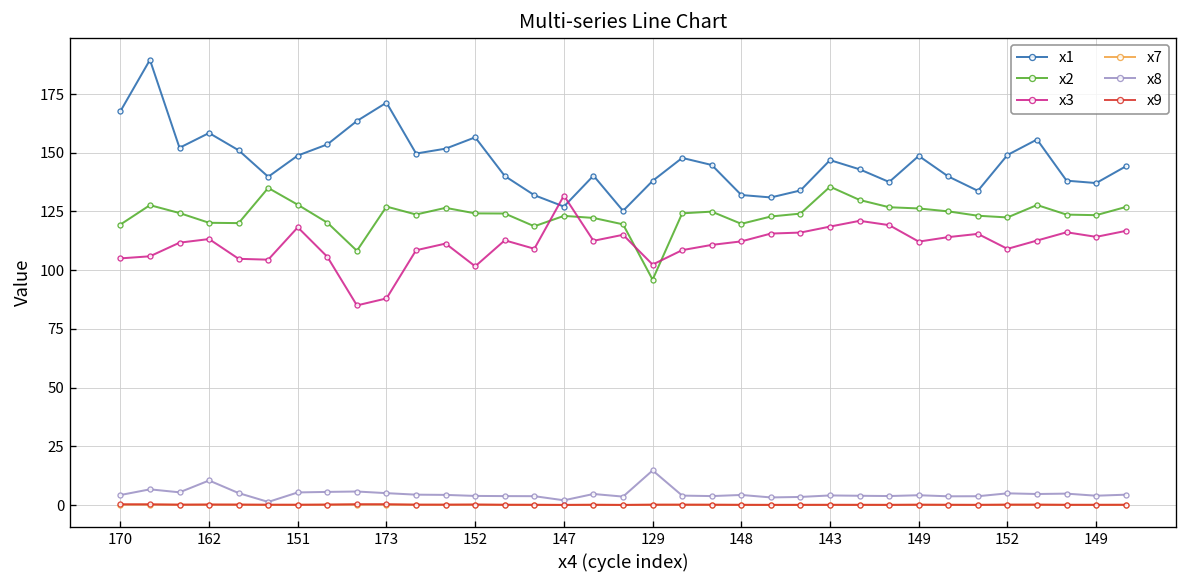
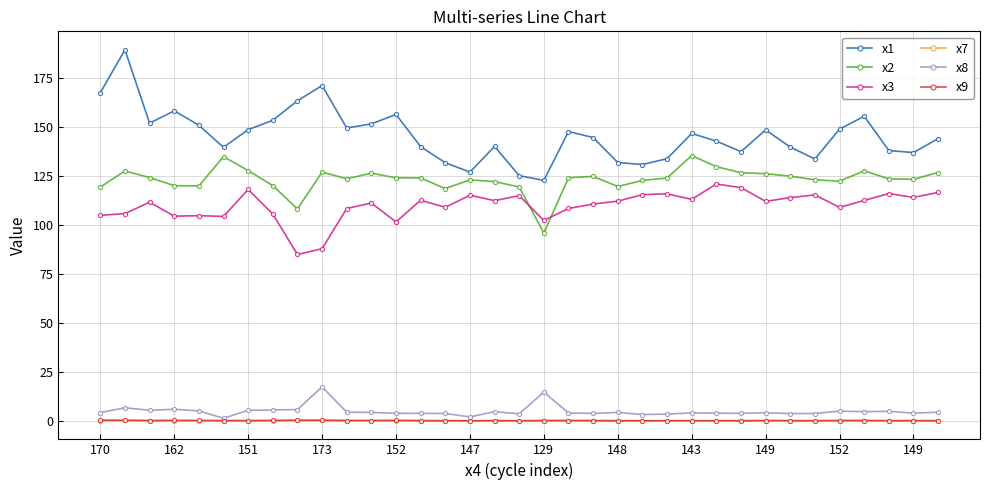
  {
    "x1": {
      "170": 168,
      "162": 158,
      "151": 149,
      "173": 171,
      "147": 127,
-     "129": 138,
+     "129": 123,
      "148": 132,
      "143": 147
    },
    "x2": {
      "170": 119,
      "162": 120,
      "151": 128,
      "173": 127,
      "147": 123,
      "129": 96,
      "148": 120,
      "143": 136
    },
    "x3": {
      "170": 105,
-     "162": 113,
+     "162": 105,
      "151": 118,
      "173": 88,
-     "147": 132,
+     "147": 115,
      "129": 102,
      "148": 112,
-     "143": 119
+     "143": 113
    },
    "x8": {
      "170": 4,
-     "162": 10,
+     "162": 6,
      "151": 5,
-     "173": 5,
+     "173": 17,
      "147": 2,
      "129": 15,
      "148": 4,
      "143": 4
    }
  }
